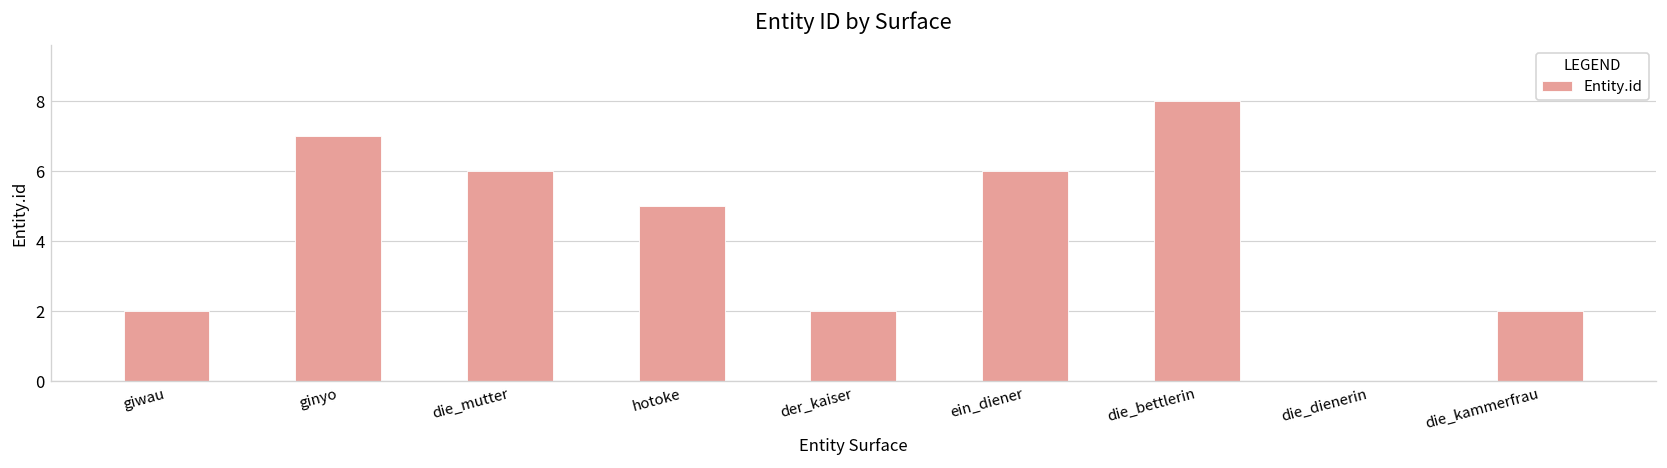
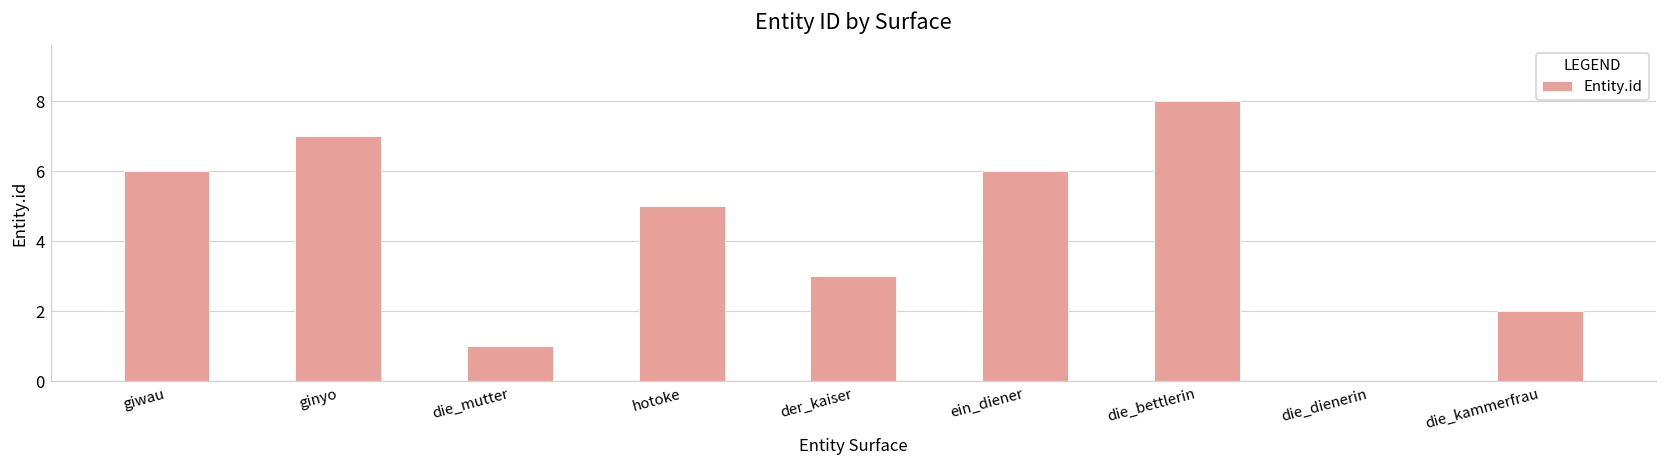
  {
-   "giwau": 2,
+   "giwau": 6,
    "ginyo": 7,
-   "die_mutter": 6,
+   "die_mutter": 1,
    "hotoke": 5,
-   "der_kaiser": 2,
+   "der_kaiser": 3,
    "ein_diener": 6,
    "die_bettlerin": 8,
    "die_dienerin": 0,
    "die_kammerfrau": 2
  }
